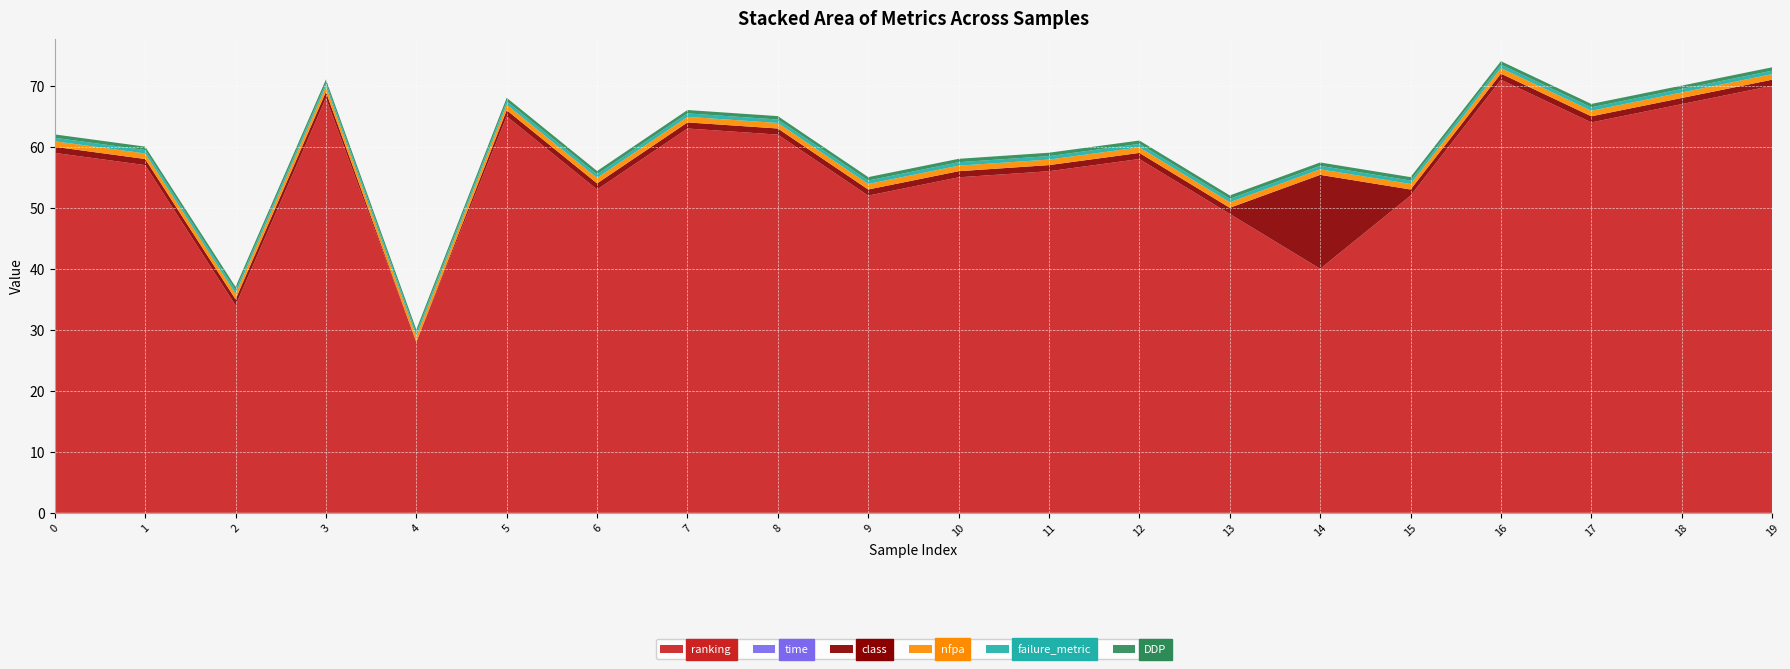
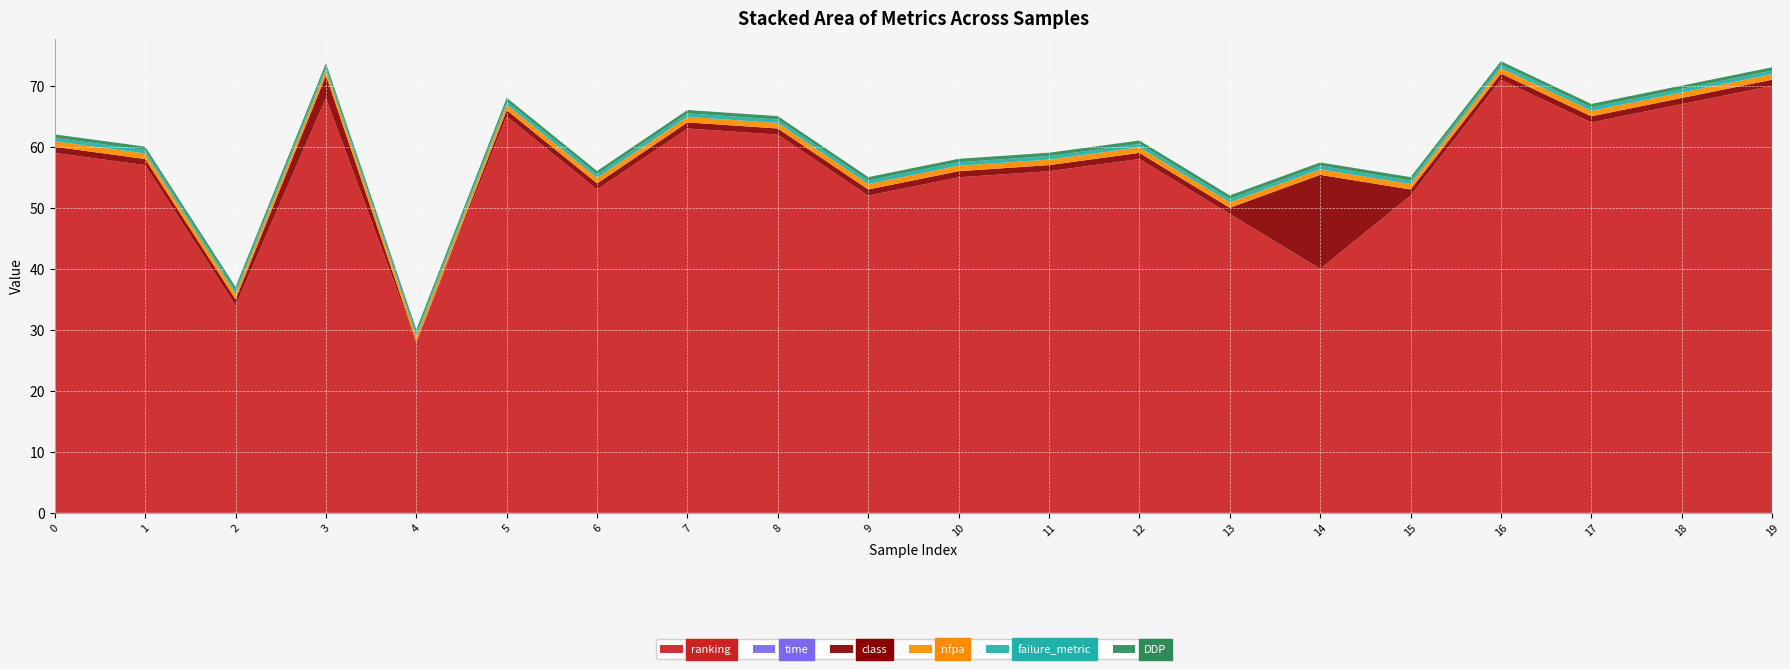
  {
    "time": {
      "2": 34,
      "13": 49,
      "14": 40,
      "15": 52
    },
    "class": {
      "0": 1,
      "1": 1,
      "2": 1,
-     "3": 1,
+     "3": 4,
      "5": 1,
      "6": 1,
      "7": 1,
      "8": 1,
      "9": 1,
      "10": 1,
      "11": 1,
      "12": 1,
      "13": 1,
      "14": 15,
      "15": 1,
      "16": 1,
      "17": 1,
      "18": 1,
      "19": 1
    },
    "nfpa": {
      "0": 1,
      "1": 1,
      "2": 1,
      "3": 1,
      "4": 1,
      "5": 1,
      "6": 1,
      "7": 1,
      "8": 1,
      "9": 1,
      "10": 1,
      "11": 1,
      "12": 1,
      "13": 1,
      "14": 1,
      "15": 1,
      "16": 1,
      "17": 1,
      "18": 1,
      "19": 1
    },
    "failure_metric": {
      "0": 1,
      "1": 1,
      "2": 1,
      "3": 1,
      "4": 1,
      "5": 1,
      "6": 1,
      "7": 1,
      "8": 1,
      "9": 1,
      "10": 1,
      "11": 1,
      "12": 1,
      "13": 1,
      "14": 1,
      "15": 1,
      "16": 1,
      "17": 1,
      "18": 1,
      "19": 1
    },
    "DDP": {
      "0": 1,
      "1": 1,
      "2": 1,
      "3": 1,
      "4": 1,
      "5": 1,
      "6": 1,
      "7": 1,
      "8": 1,
      "9": 1,
      "10": 1,
      "11": 1,
      "12": 1,
      "13": 1,
      "14": 1,
      "15": 1,
      "16": 1,
      "17": 1,
      "18": 1,
      "19": 1
    }
  }
